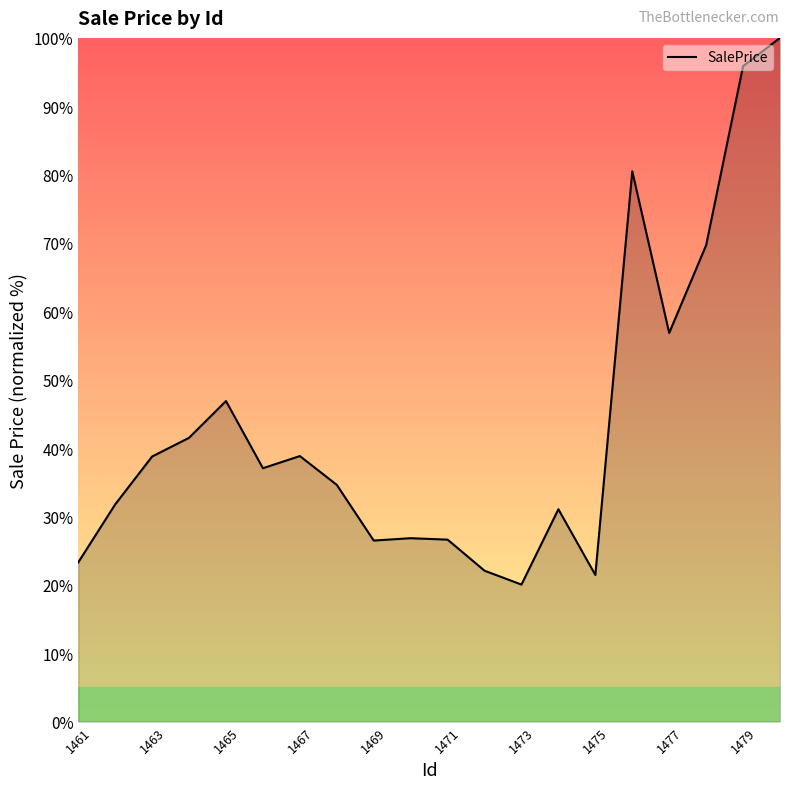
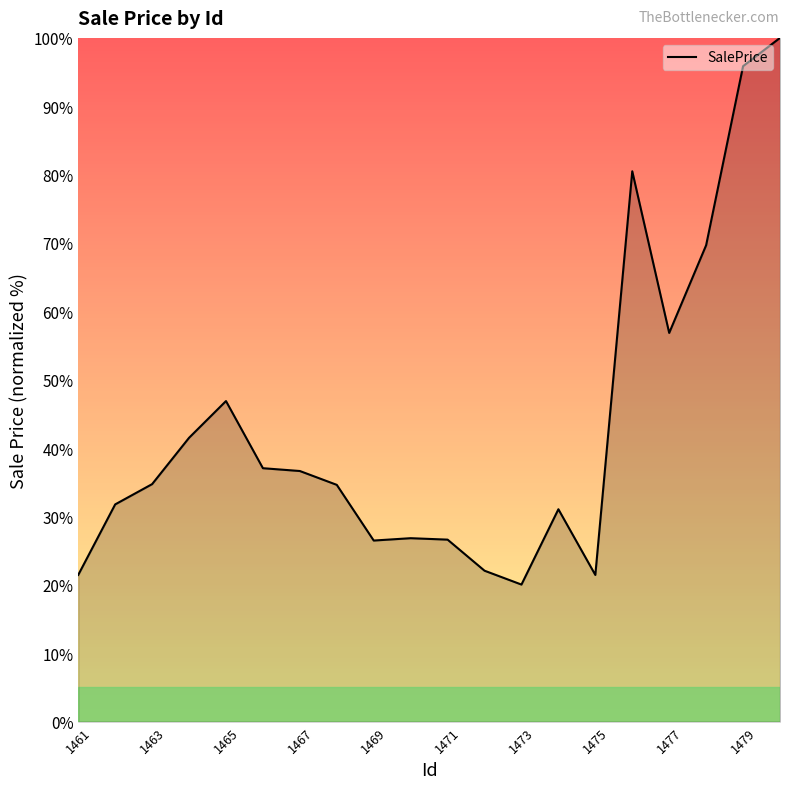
  {
-   "1461": "23%",
-   "1463": "39%",
+   "1461": "21%",
+   "1463": "35%",
    "1465": "47%",
-   "1467": "39%",
+   "1467": "37%",
    "1469": "26%",
    "1471": "27%",
    "1473": "20%",
    "1475": "21%",
    "1477": "57%"
  }
